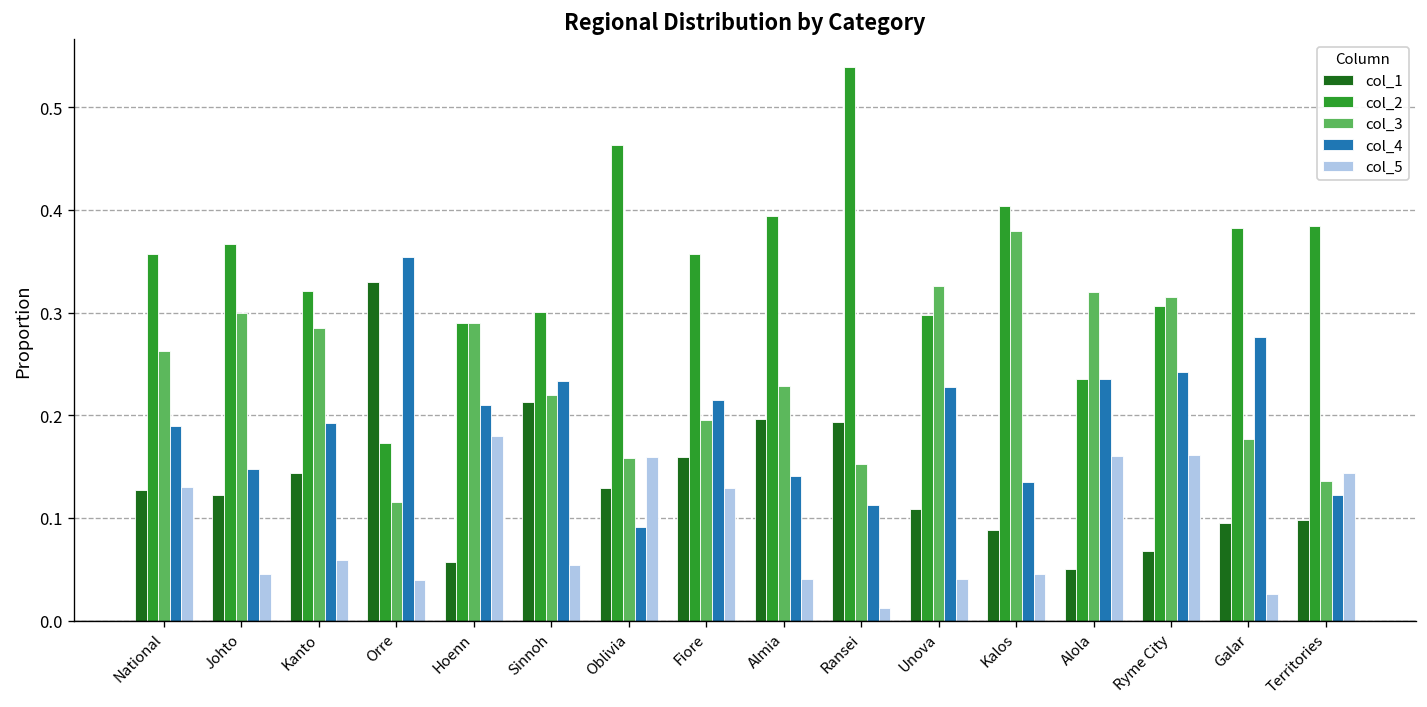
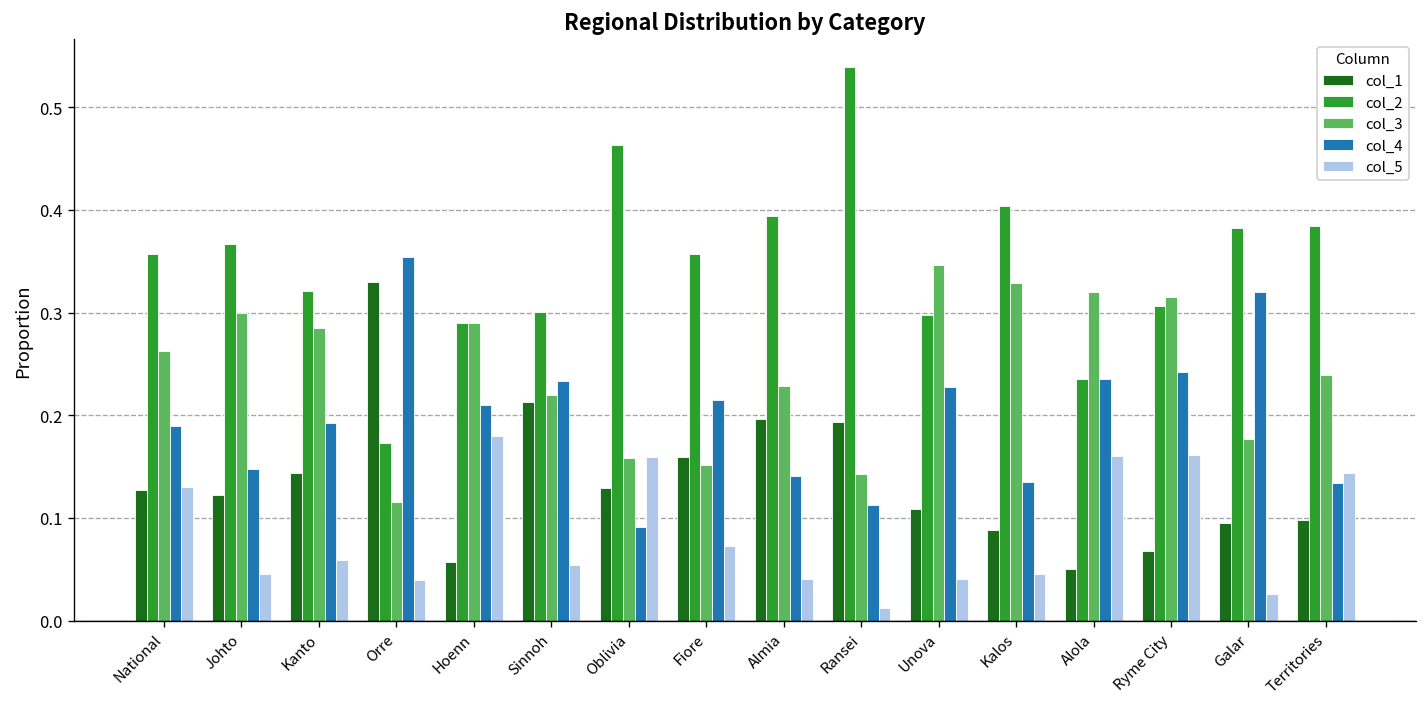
  {
    "col_3": {
      "National": 0.26,
      "Johto": 0.30,
      "Kanto": 0.29,
      "Orre": 0.12,
      "Hoenn": 0.29,
      "Sinnoh": 0.22,
      "Oblivia": 0.16,
-     "Fiore": 0.20,
+     "Fiore": 0.15,
      "Almia": 0.23,
-     "Ransei": 0.15,
-     "Unova": 0.33,
-     "Kalos": 0.38,
+     "Ransei": 0.14,
+     "Unova": 0.35,
+     "Kalos": 0.33,
      "Alola": 0.32,
      "Ryme City": 0.32,
      "Galar": 0.18,
-     "Territories": 0.14
+     "Territories": 0.24
    },
    "col_4": {
      "National": 0.19,
      "Johto": 0.15,
      "Kanto": 0.19,
      "Orre": 0.35,
      "Hoenn": 0.21,
      "Sinnoh": 0.23,
      "Oblivia": 0.09,
      "Fiore": 0.21,
      "Almia": 0.14,
      "Ransei": 0.11,
      "Unova": 0.23,
      "Kalos": 0.13,
      "Alola": 0.23,
      "Ryme City": 0.24,
-     "Galar": 0.28,
-     "Territories": 0.12
+     "Galar": 0.32,
+     "Territories": 0.13
    },
    "col_5": {
      "National": 0.13,
      "Johto": 0.04,
      "Kanto": 0.06,
      "Orre": 0.04,
      "Hoenn": 0.18,
      "Sinnoh": 0.05,
      "Oblivia": 0.16,
-     "Fiore": 0.13,
+     "Fiore": 0.07,
      "Almia": 0.04,
      "Ransei": 0.01,
      "Unova": 0.04,
      "Kalos": 0.05,
      "Alola": 0.16,
      "Ryme City": 0.16,
      "Galar": 0.03,
      "Territories": 0.14
    }
  }
